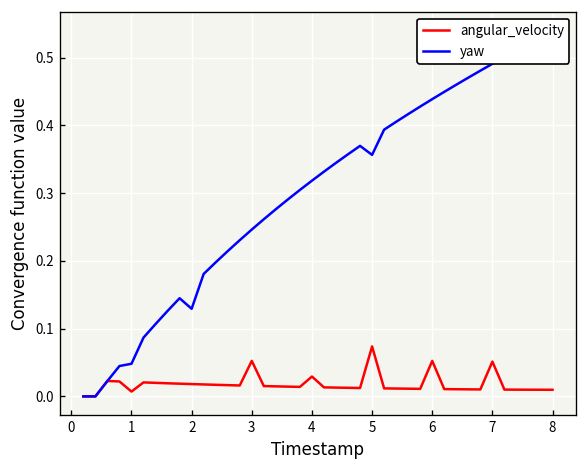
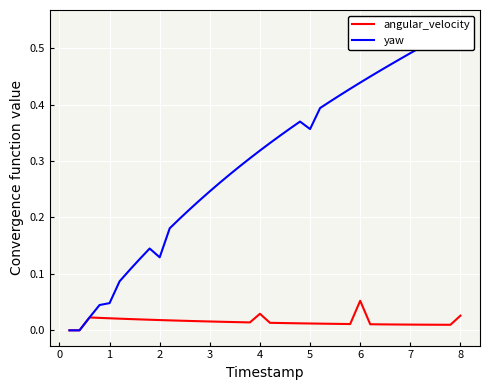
  {
    "angular_velocity": {
-     "1": 0.01,
+     "1": 0.02,
      "2": 0.02,
-     "3": 0.05,
+     "3": 0.02,
      "4": 0.03,
-     "5": 0.07,
+     "5": 0.01,
      "6": 0.05,
-     "7": 0.05,
-     "8": 0.01
+     "7": 0.01,
+     "8": 0.03
    },
    "yaw": {
      "1": 0.05,
      "2": 0.13,
      "3": 0.25,
      "4": 0.32,
      "5": 0.36,
      "6": 0.44,
      "7": 0.49
    }
  }
